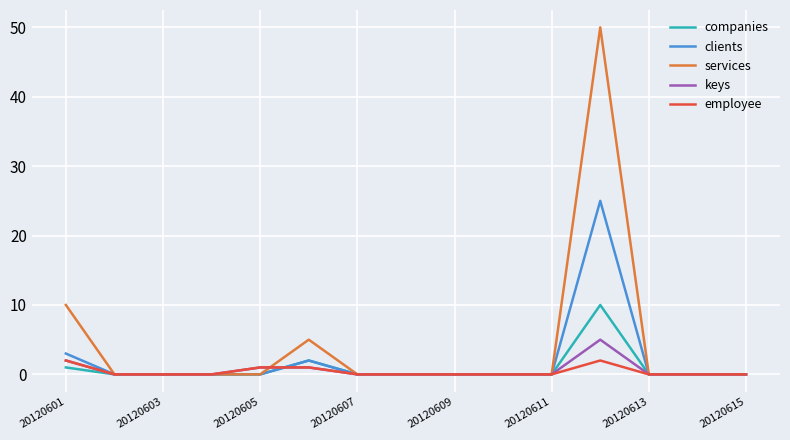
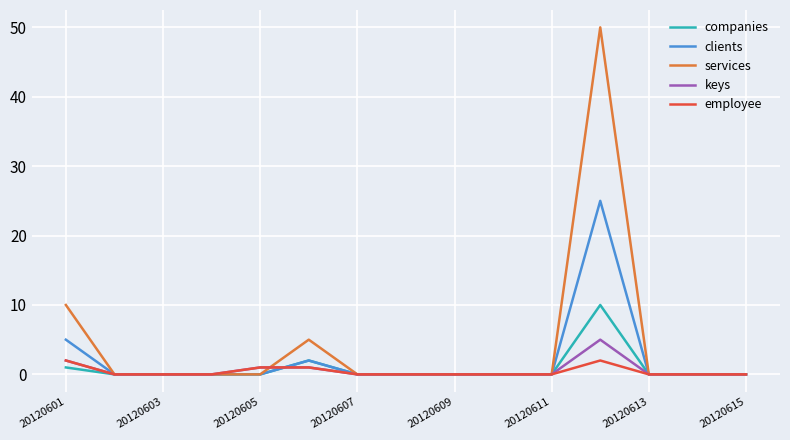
  {
    "companies": {
      "20120601": 1
    },
    "clients": {
-     "20120601": 3
+     "20120601": 5
    }
  }
